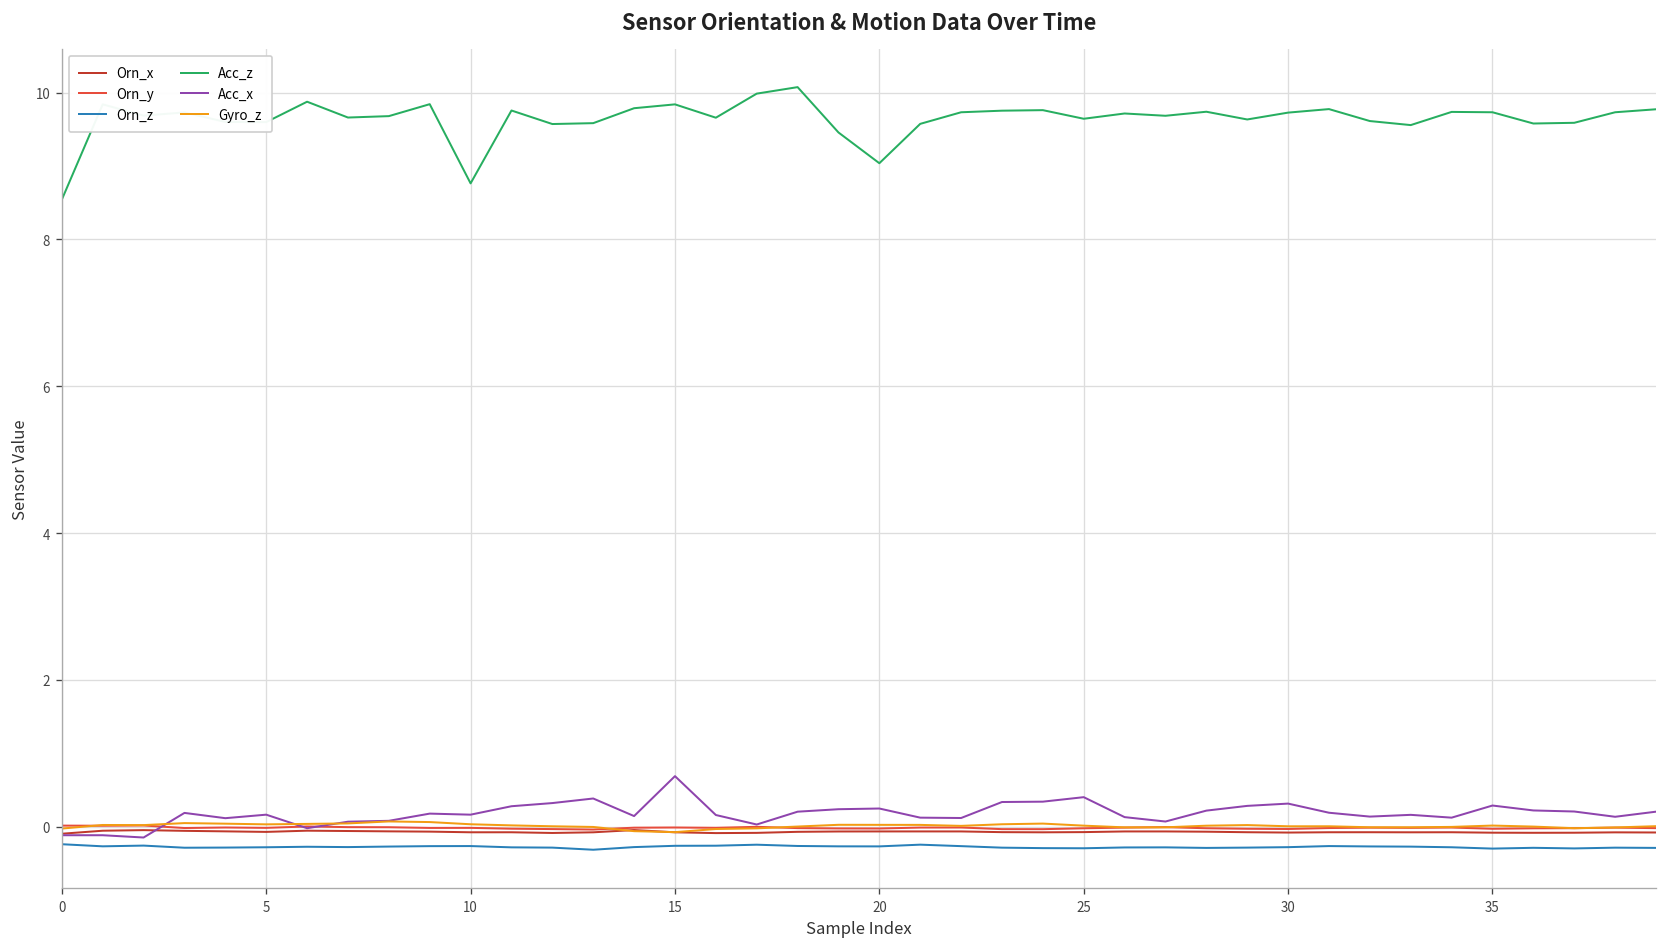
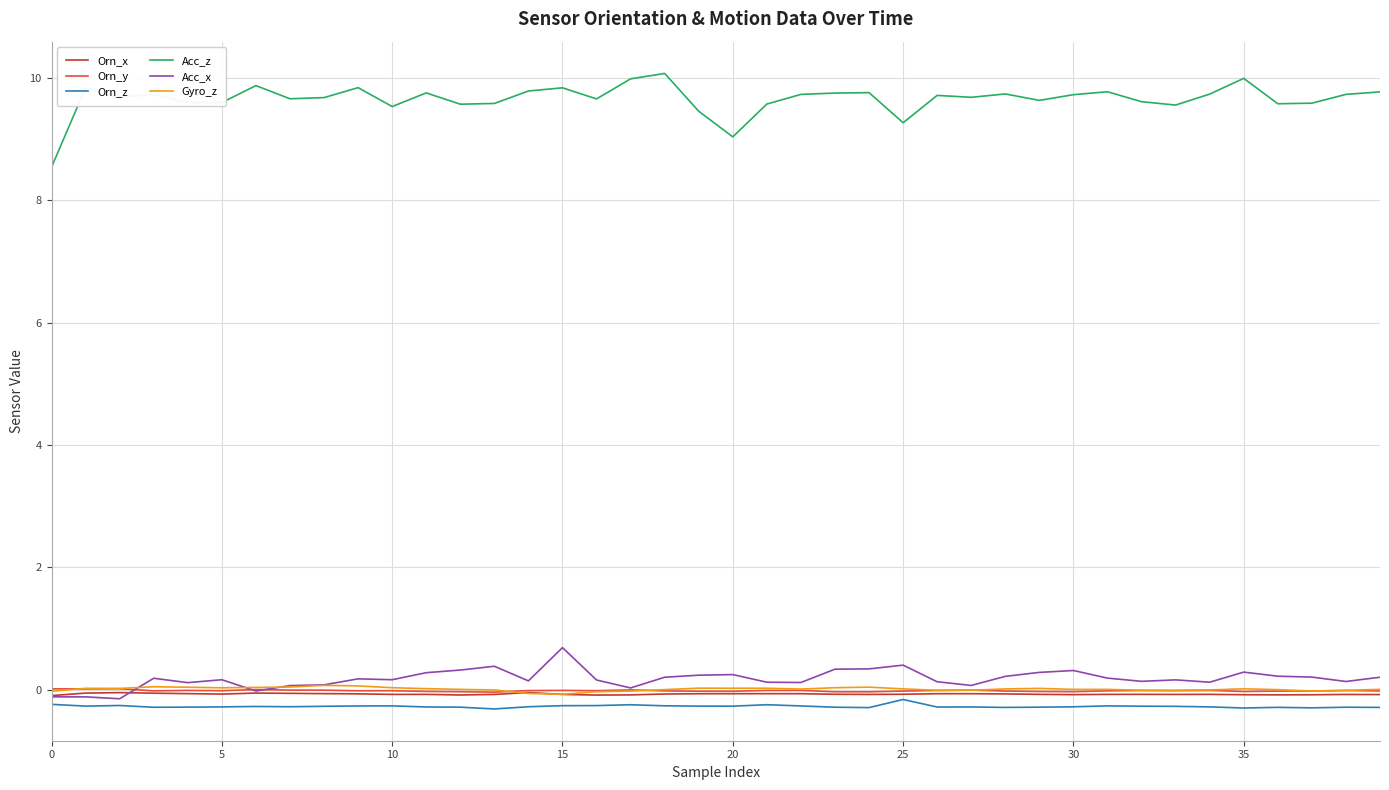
  {
    "Orn_z": {
      "0": -0.2,
      "5": -0.3,
      "10": -0.3,
      "15": -0.3,
      "20": -0.3,
-     "25": -0.3,
+     "25": -0.2,
      "30": -0.3,
      "35": -0.3
    },
    "Acc_z": {
      "0": 8.5,
-     "10": 8.8,
+     "10": 9.5,
      "15": 9.8,
      "20": 9.0,
-     "25": 9.6,
+     "25": 9.3,
      "30": 9.7,
-     "35": 9.7
+     "35": 10.0
    },
    "Acc_x": {
      "5": 0.2,
      "10": 0.2,
      "15": 0.7,
      "20": 0.2,
      "25": 0.4,
      "30": 0.3,
      "35": 0.3
    },
    "Gyro_z": {
      "5": 0.0,
      "10": 0.0,
      "20": 0.0,
      "35": 0.0
    }
  }
